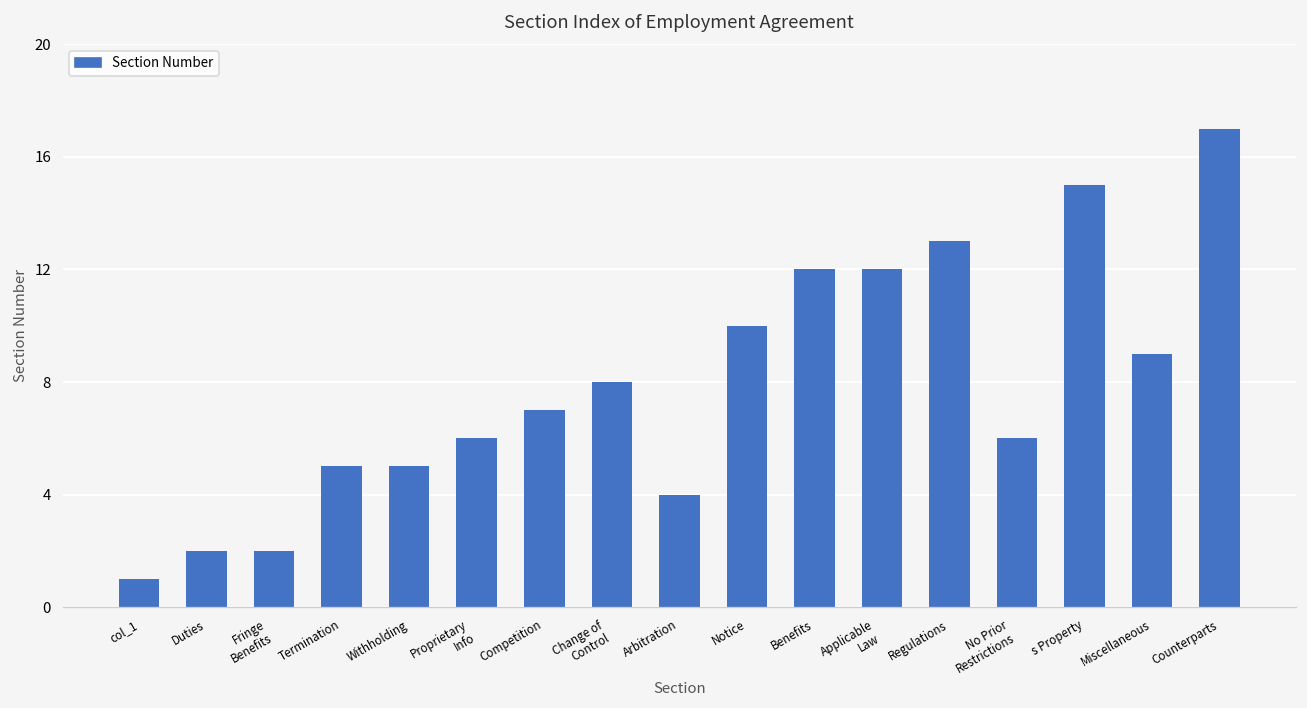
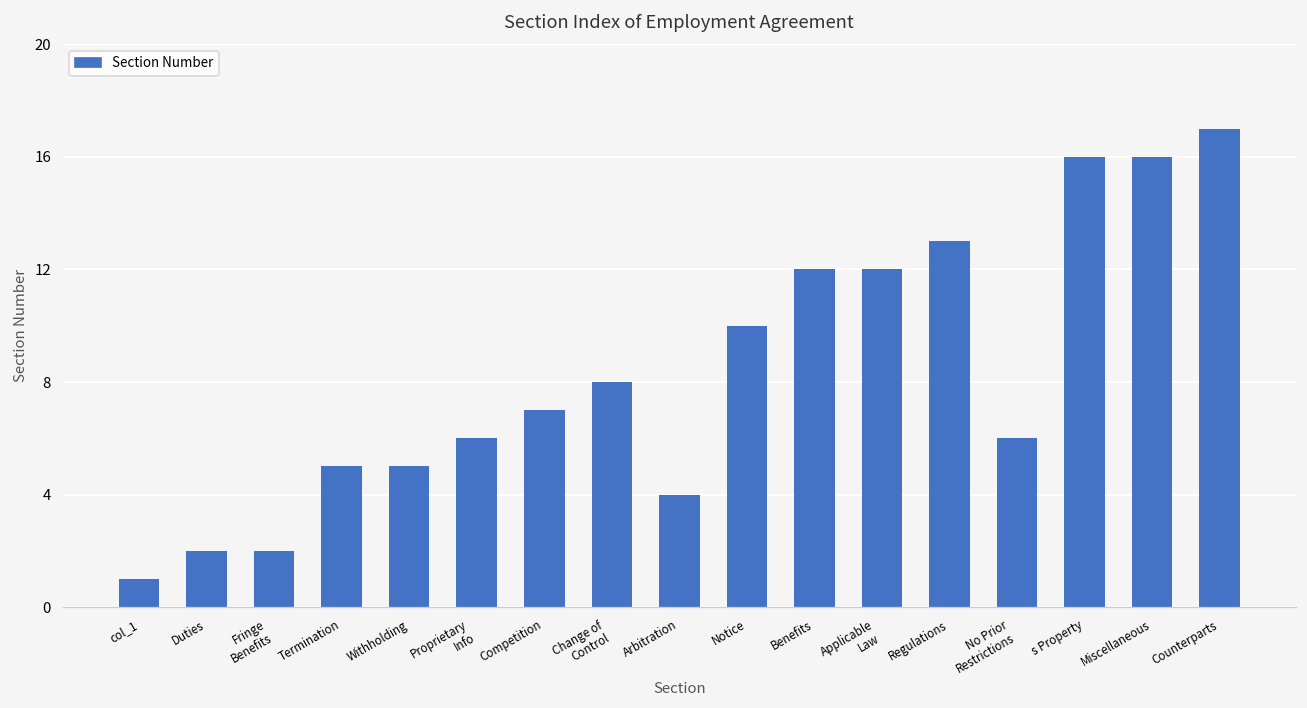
  {
    "col_1": 1,
    "Duties": 2,
    "Fringe Benefits": 2,
    "Termination": 5,
    "Withholding": 5,
    "Proprietary Info": 6,
    "Competition": 7,
    "Change of Control": 8,
    "Arbitration": 4,
    "Notice": 10,
    "Benefits": 12,
    "Applicable Law": 12,
    "Regulations": 13,
    "No Prior Restrictions": 6,
-   "s Property": 15,
-   "Miscellaneous": 9,
+   "s Property": 16,
+   "Miscellaneous": 16,
    "Counterparts": 17
  }
